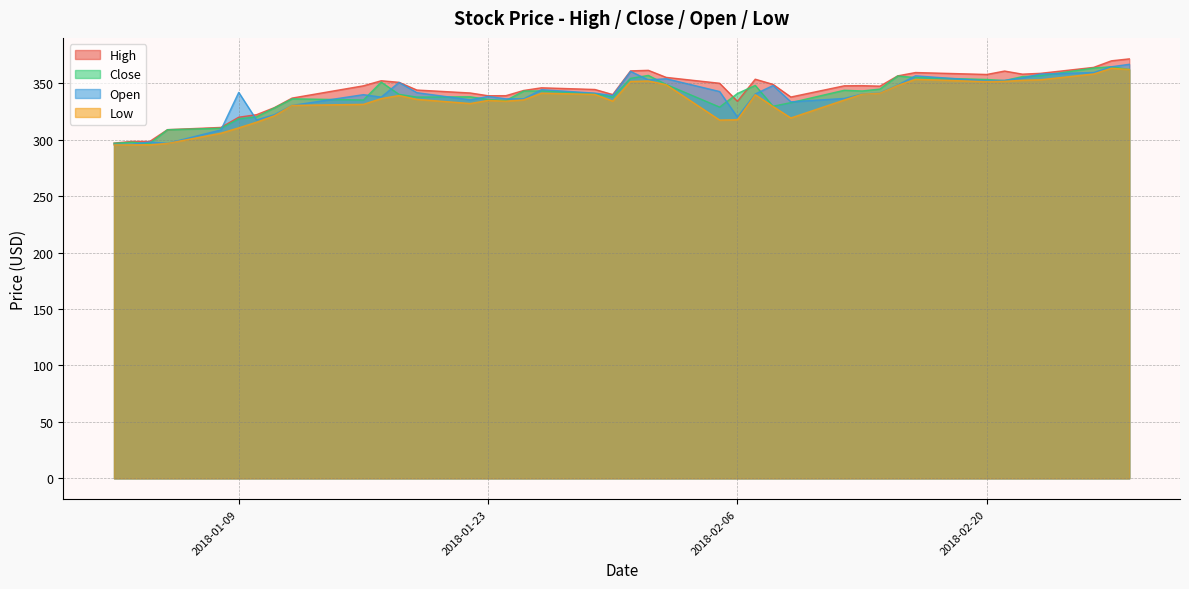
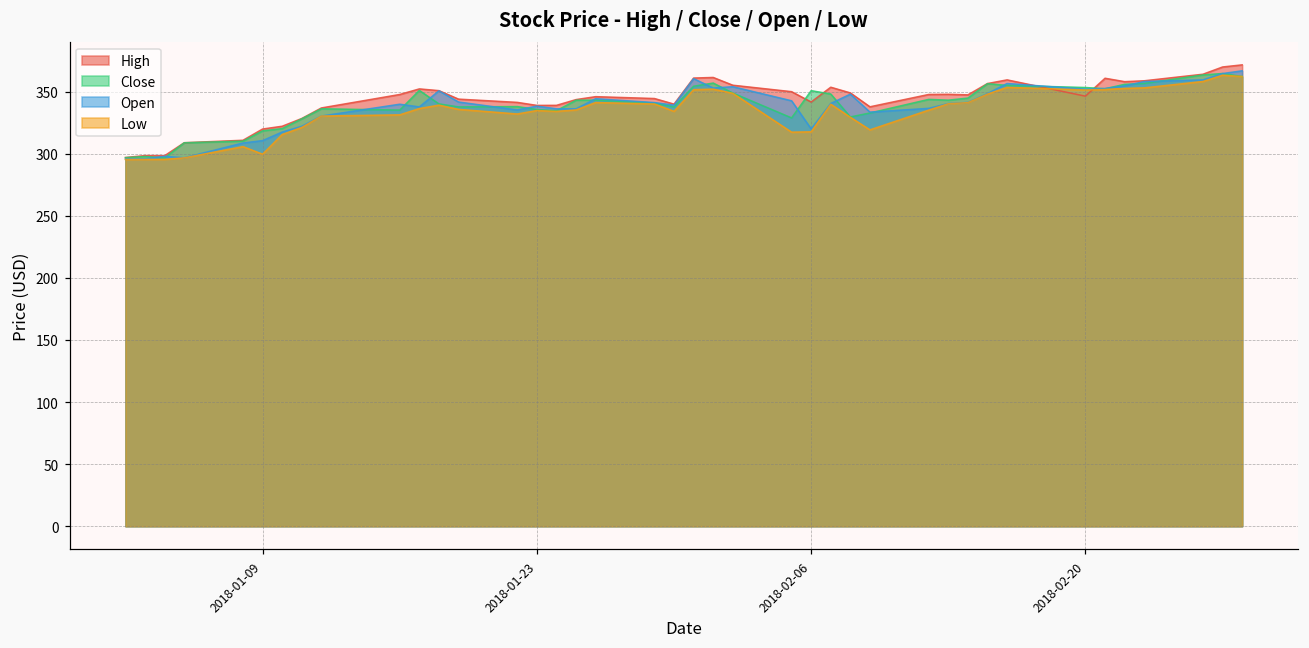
  {
    "High": {
-     "2018-02-06": 334,
-     "2018-02-20": 358
+     "2018-02-06": 342,
+     "2018-02-20": 346
    },
    "Close": {
-     "2018-02-06": 341
+     "2018-02-06": 351
    },
    "Open": {
-     "2018-01-09": 342,
+     "2018-01-09": 311,
      "2018-02-06": 320
    },
    "Low": {
-     "2018-01-09": 310,
+     "2018-01-09": 300,
      "2018-02-06": 318
    }
  }
